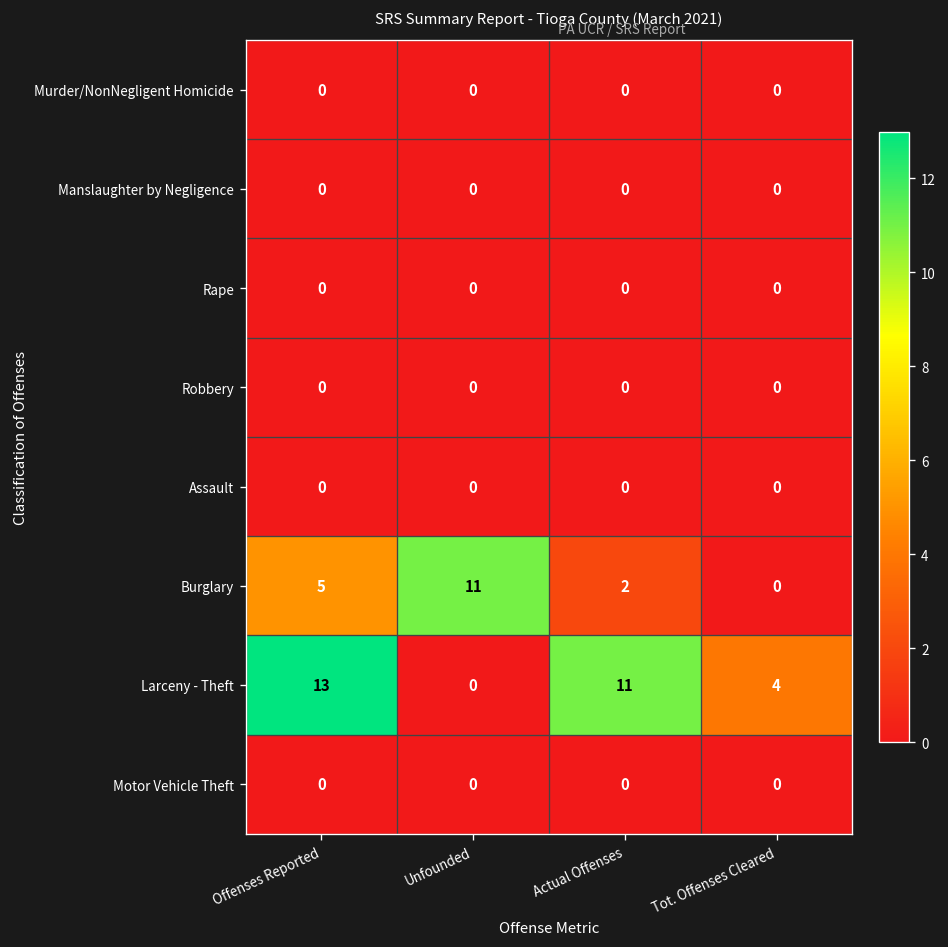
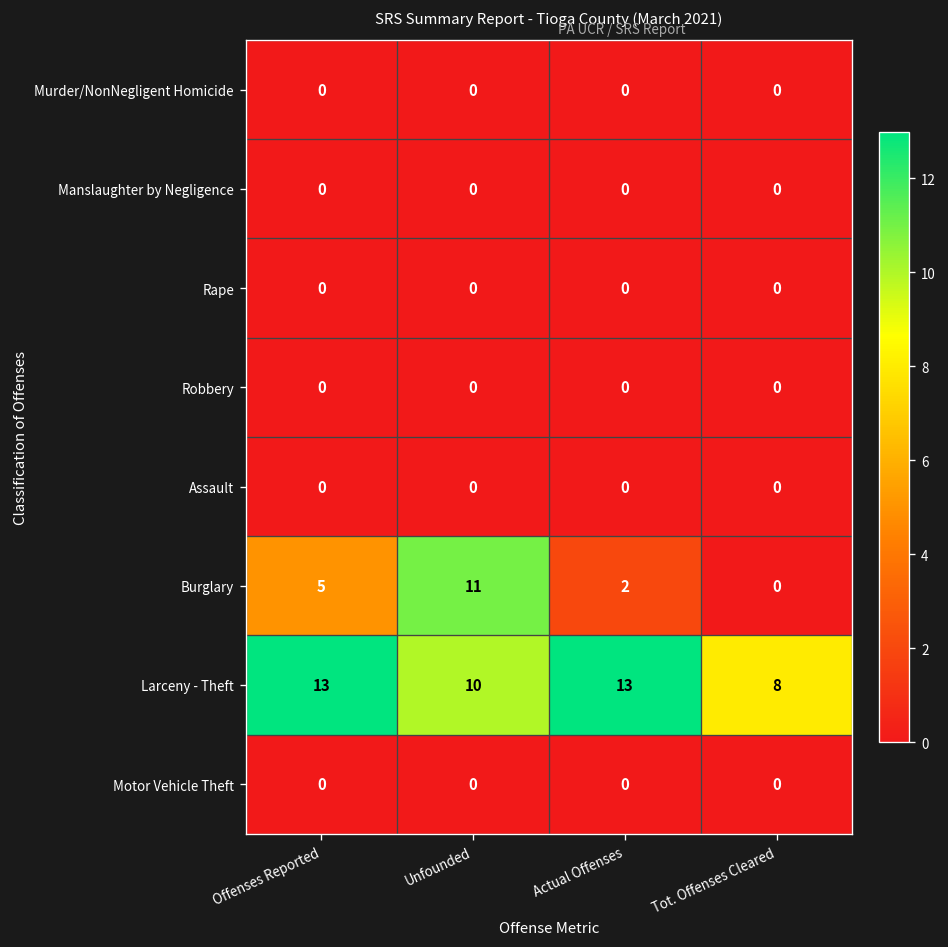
  {
    "Murder/NonNegligent Homicide": {
      "Offenses Reported": 0,
      "Unfounded": 0,
      "Actual Offenses": 0,
      "Tot. Offenses Cleared": 0
    },
    "Manslaughter by Negligence": {
      "Offenses Reported": 0,
      "Unfounded": 0,
      "Actual Offenses": 0,
      "Tot. Offenses Cleared": 0
    },
    "Rape": {
      "Offenses Reported": 0,
      "Unfounded": 0,
      "Actual Offenses": 0,
      "Tot. Offenses Cleared": 0
    },
    "Robbery": {
      "Offenses Reported": 0,
      "Unfounded": 0,
      "Actual Offenses": 0,
      "Tot. Offenses Cleared": 0
    },
    "Assault": {
      "Offenses Reported": 0,
      "Unfounded": 0,
      "Actual Offenses": 0,
      "Tot. Offenses Cleared": 0
    },
    "Burglary": {
      "Offenses Reported": 5,
      "Unfounded": 11,
      "Actual Offenses": 2,
      "Tot. Offenses Cleared": 0
    },
    "Larceny - Theft": {
      "Offenses Reported": 13,
-     "Unfounded": 0,
-     "Actual Offenses": 11,
-     "Tot. Offenses Cleared": 4
+     "Unfounded": 10,
+     "Actual Offenses": 13,
+     "Tot. Offenses Cleared": 8
    },
    "Motor Vehicle Theft": {
      "Offenses Reported": 0,
      "Unfounded": 0,
      "Actual Offenses": 0,
      "Tot. Offenses Cleared": 0
    }
  }
